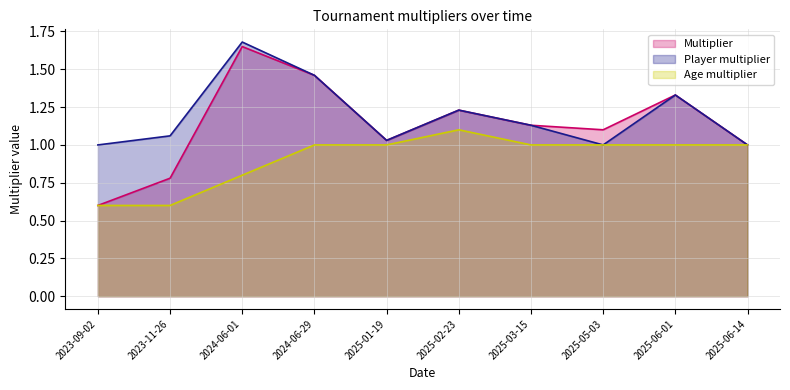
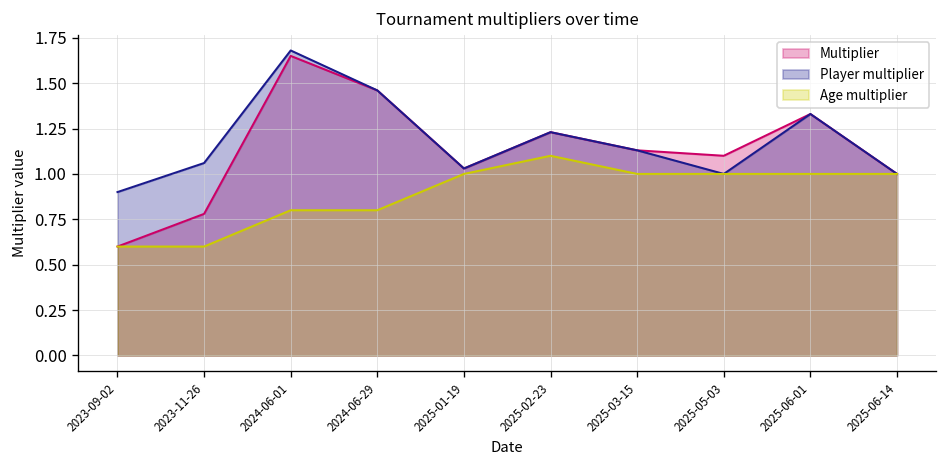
  {
    "Multiplier": {
      "2023-11-26": 0.78,
      "2024-06-01": 1.65,
      "2025-05-03": 1.1
    },
    "Player multiplier": {
-     "2023-09-02": 1.0,
+     "2023-09-02": 0.9,
      "2023-11-26": 1.06,
      "2024-06-01": 1.68
    },
    "Age multiplier": {
      "2023-11-26": 0.6,
      "2024-06-01": 0.8,
-     "2024-06-29": 1.0,
+     "2024-06-29": 0.8,
      "2025-01-19": 1.0,
      "2025-02-23": 1.1,
      "2025-03-15": 1.0,
      "2025-06-01": 1.0
    }
  }
